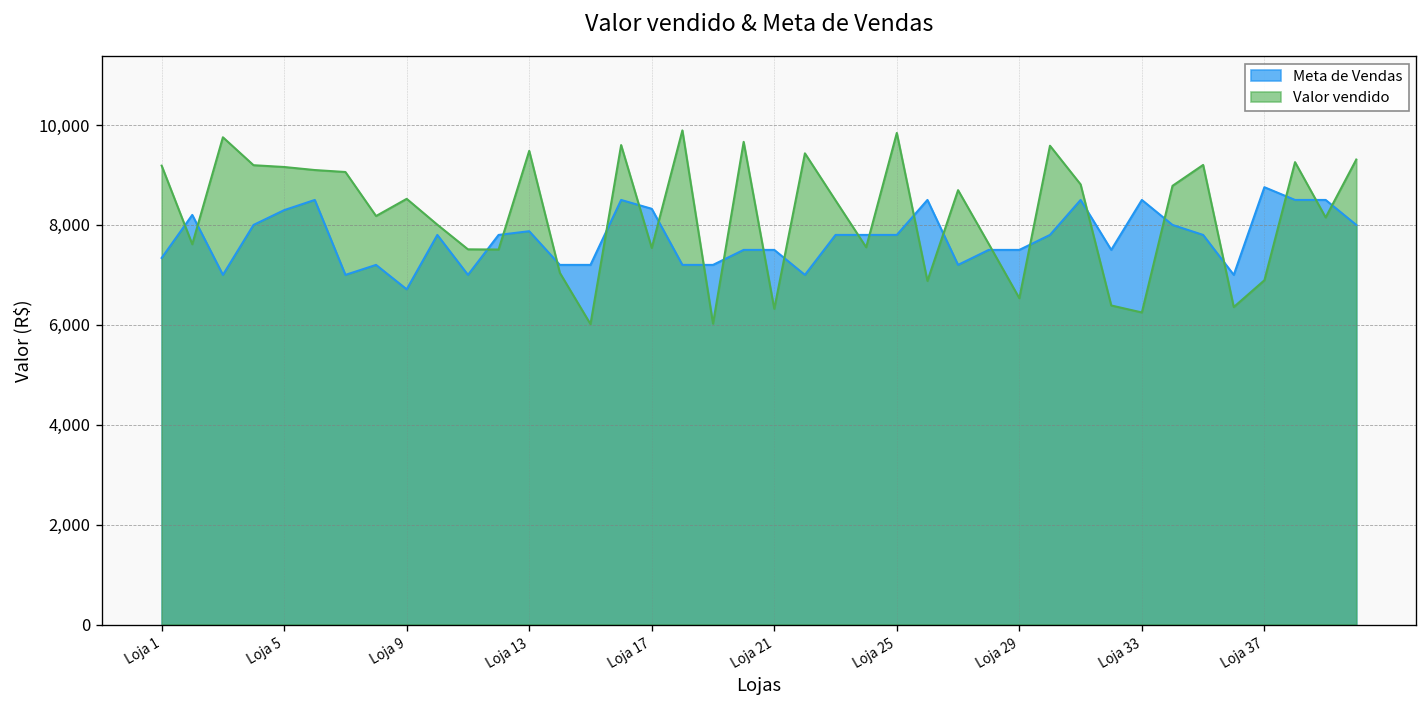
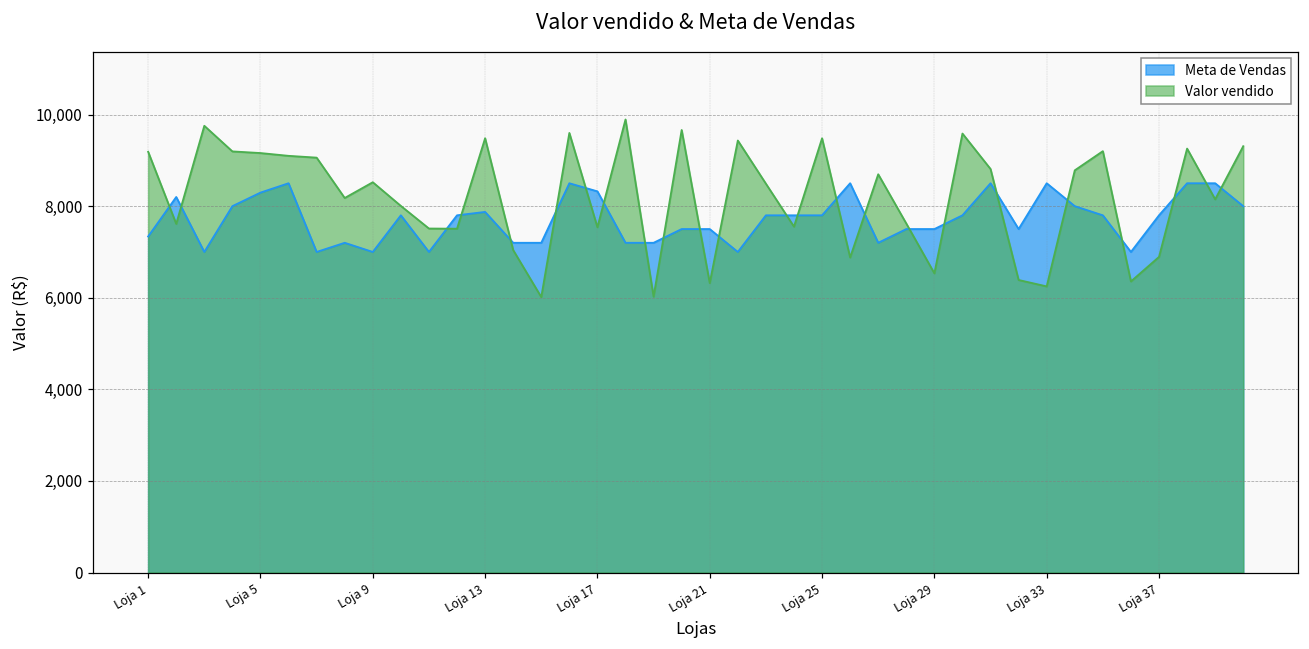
  {
    "Meta de Vendas": {
      "Loja 1": "7,300",
      "Loja 5": "8,300",
-     "Loja 9": "6,700",
+     "Loja 9": "7,000",
      "Loja 13": "7,900",
      "Loja 17": "8,300",
      "Loja 21": "7,500",
      "Loja 25": "7,800",
      "Loja 29": "7,500",
      "Loja 33": "8,500",
-     "Loja 37": "8,800"
+     "Loja 37": "7,800"
    },
    "Valor vendido": {
      "Loja 1": "9,200",
      "Loja 5": "9,200",
      "Loja 9": "8,500",
      "Loja 13": "9,500",
      "Loja 17": "7,500",
      "Loja 21": "6,300",
-     "Loja 25": "9,800",
+     "Loja 25": "9,500",
      "Loja 29": "6,500",
      "Loja 33": "6,200",
      "Loja 37": "6,900"
    }
  }
